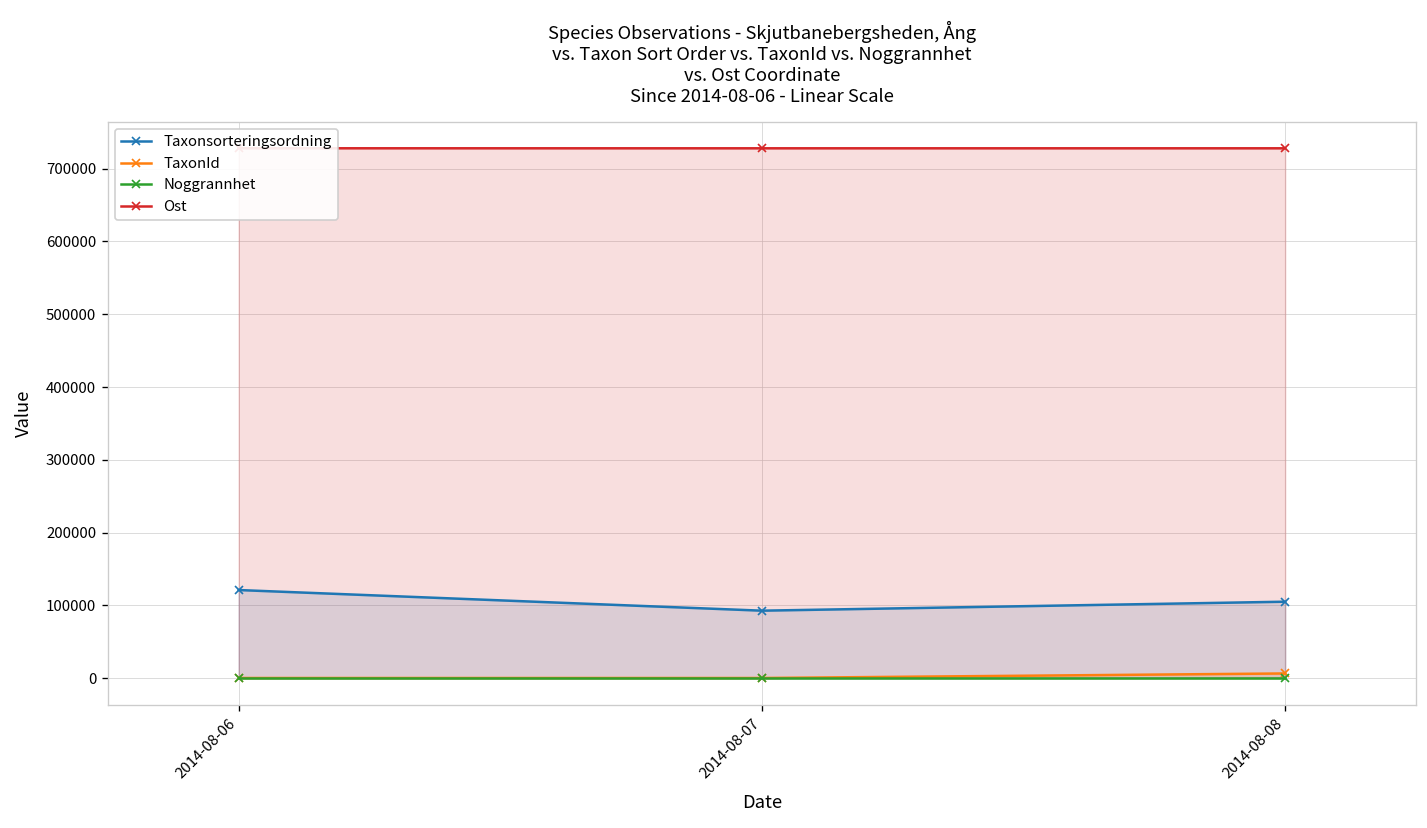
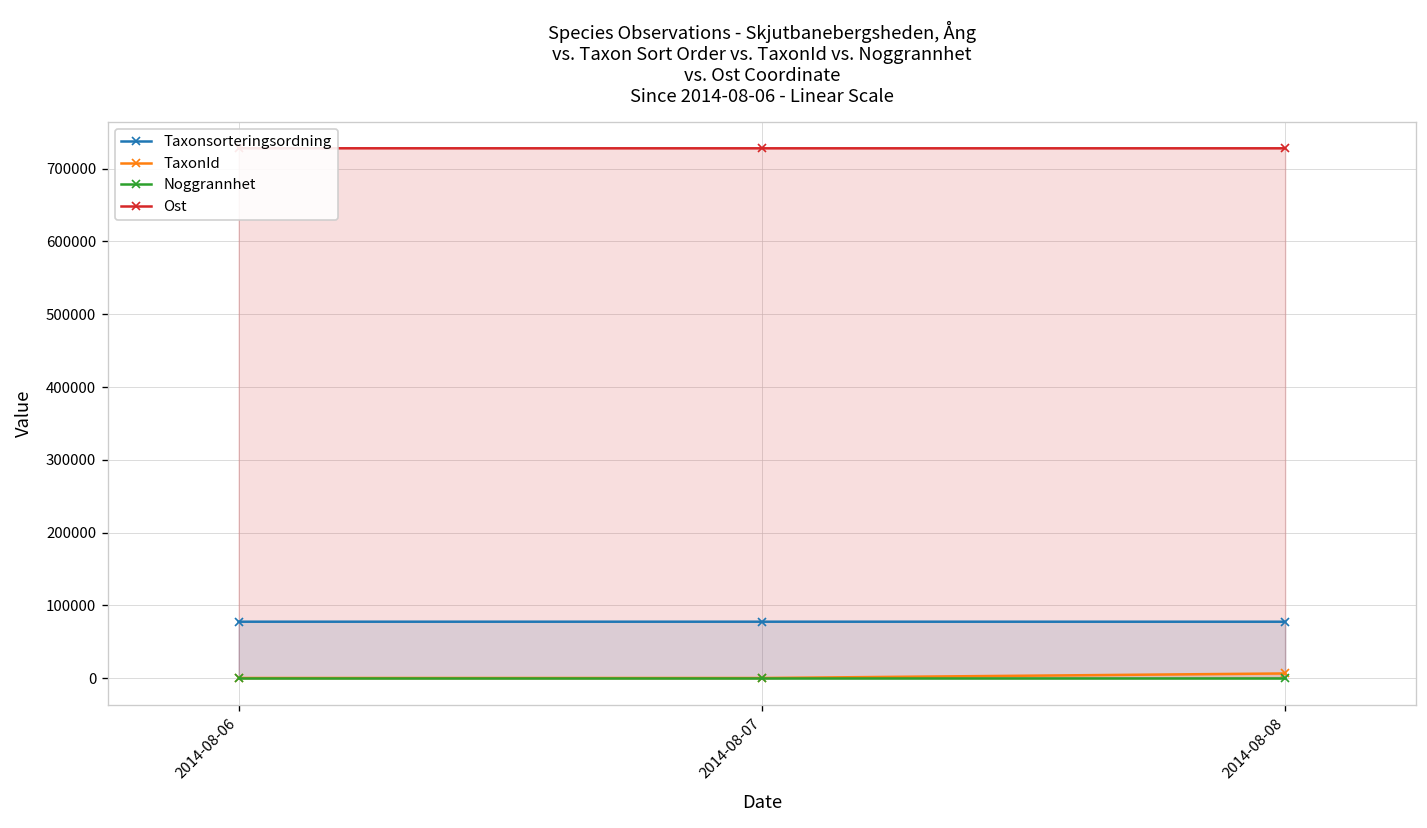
  {
    "Taxonsorteringsordning": {
-     "2014-08-06": 120000,
-     "2014-08-07": 90000,
-     "2014-08-08": 110000
+     "2014-08-06": 80000,
+     "2014-08-07": 80000,
+     "2014-08-08": 80000
    },
    "TaxonId": {
      "2014-08-08": 10000
    },
    "Noggrannhet": {
      "2014-08-08": 0
    },
    "Ost": {
      "2014-08-07": 730000,
      "2014-08-08": 730000
    }
  }
